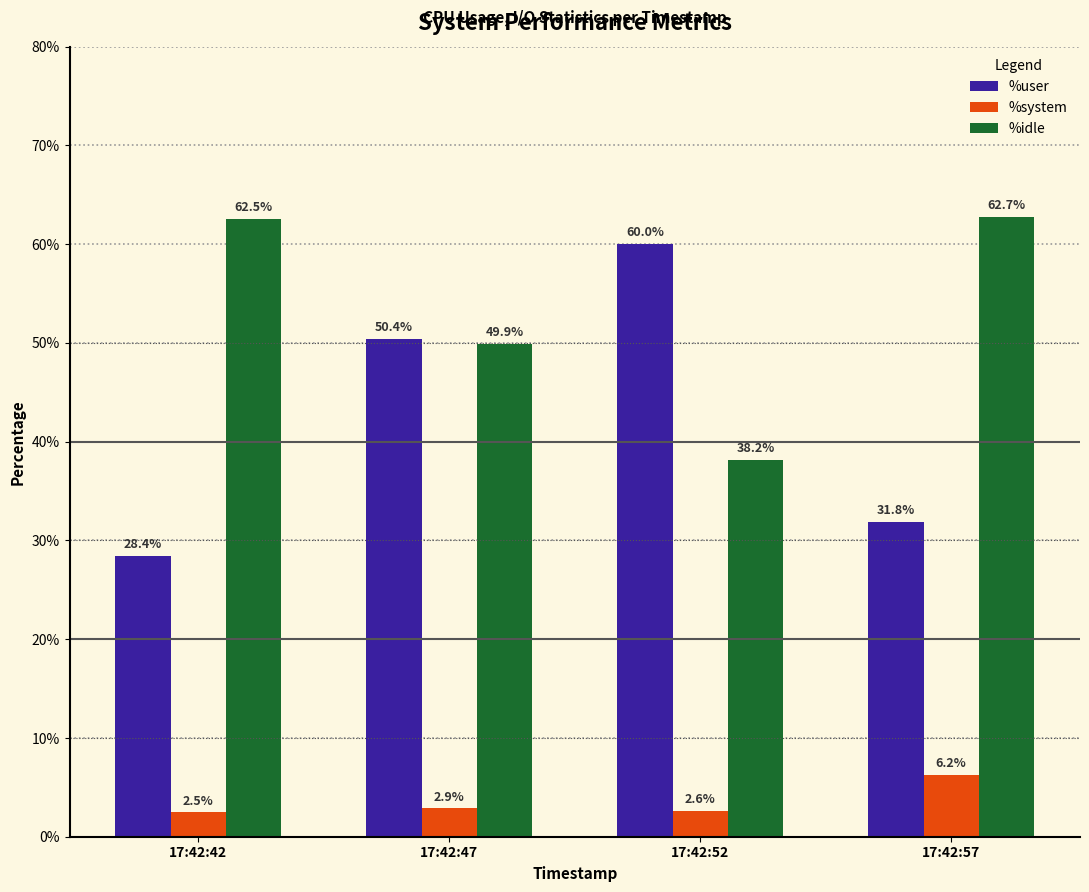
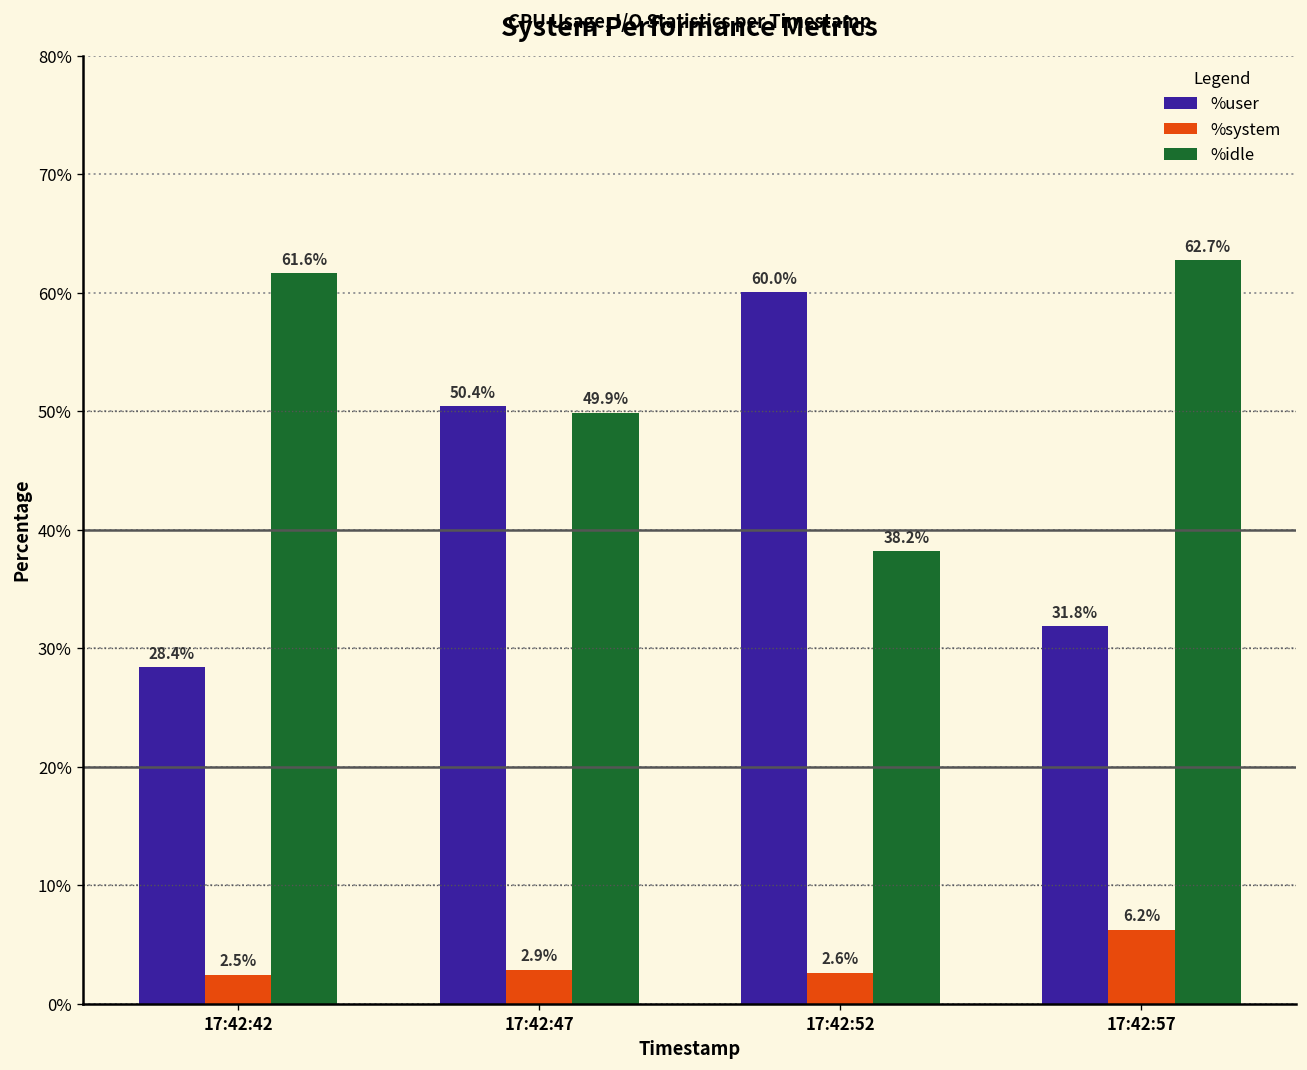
  {
    "%user": {
      "17:42:42": "28.4%",
      "17:42:47": "50.4%",
      "17:42:52": "60.0%",
      "17:42:57": "31.8%"
    },
    "%system": {
      "17:42:42": "2.5%",
      "17:42:47": "2.9%",
      "17:42:52": "2.6%",
      "17:42:57": "6.2%"
    },
    "%idle": {
-     "17:42:42": "62.5%",
+     "17:42:42": "61.6%",
      "17:42:47": "49.9%",
      "17:42:52": "38.2%",
      "17:42:57": "62.7%"
    }
  }
